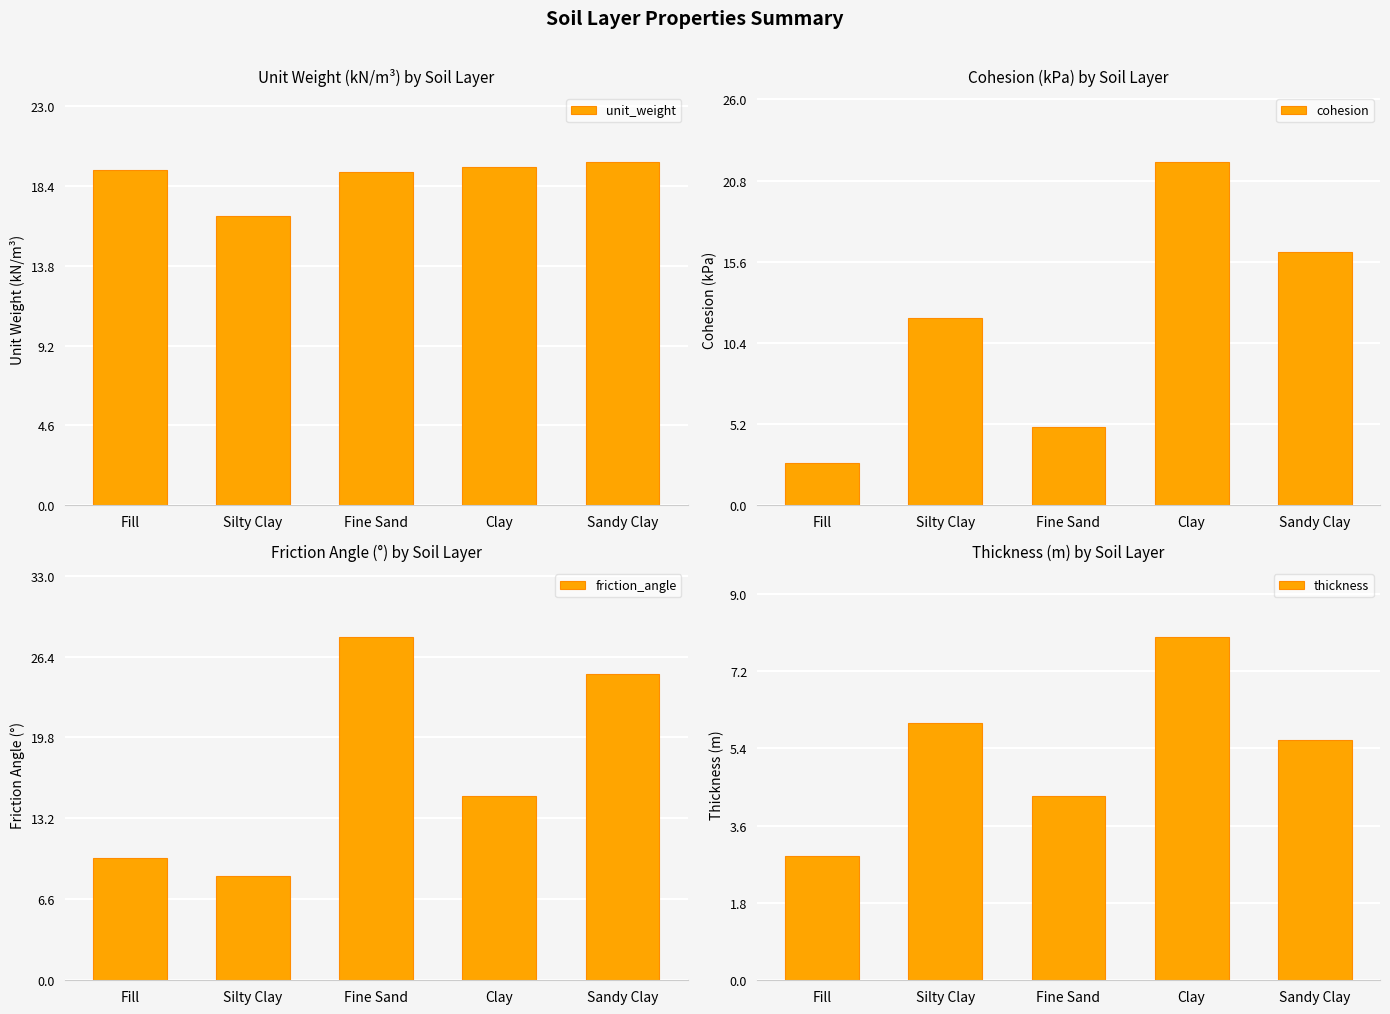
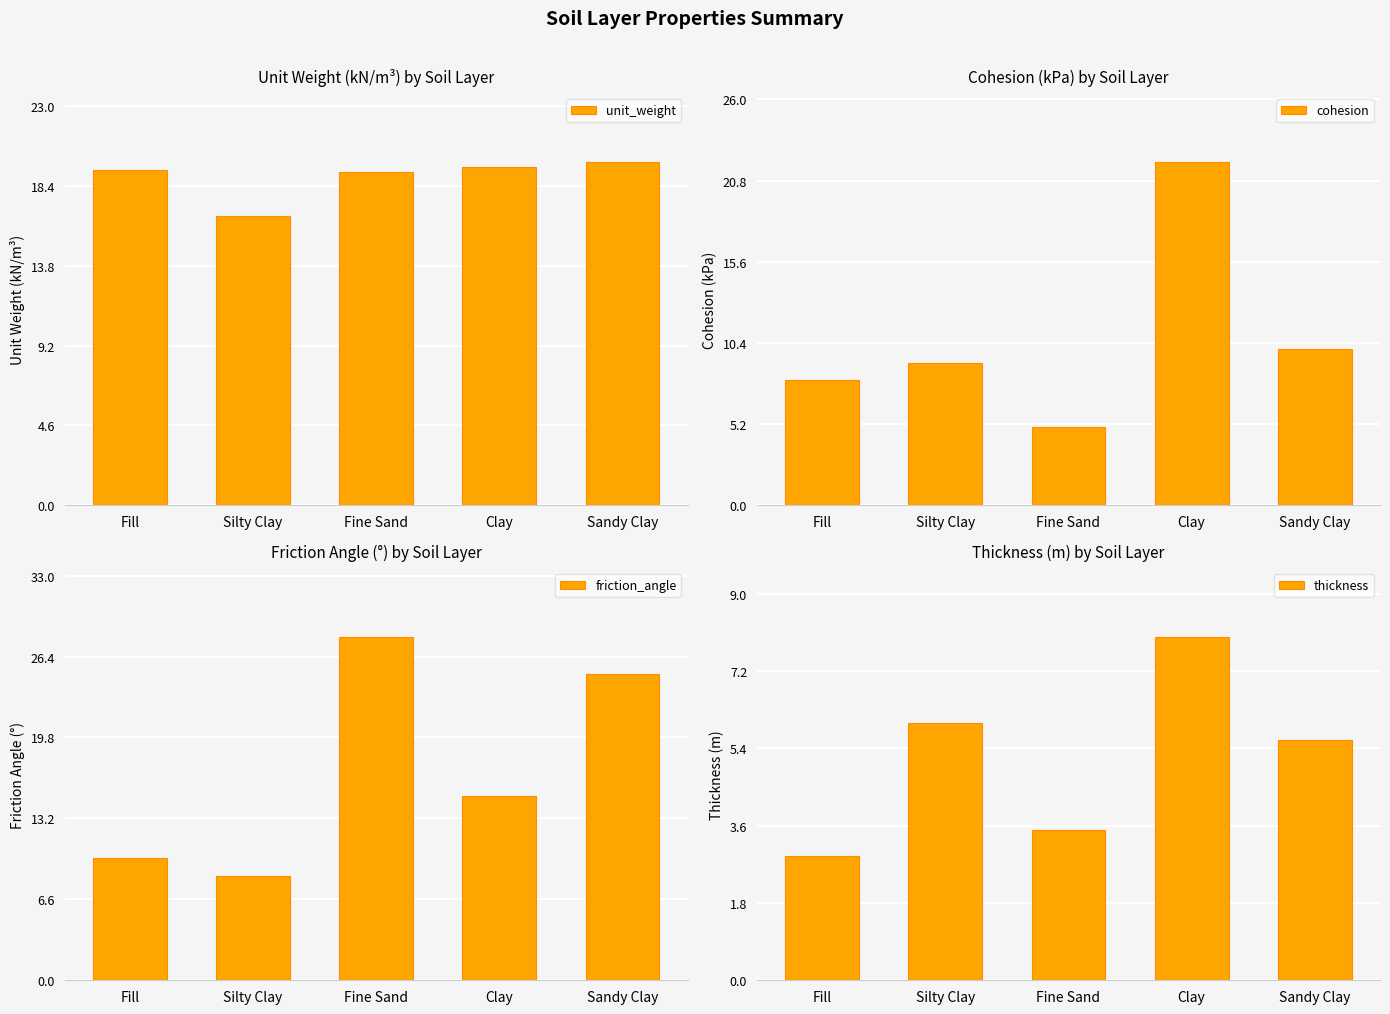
  {
    "Unit Weight (kN/m³) by Soil Layer": {
      "Fill": 19.3,
      "Silty Clay": 16.7,
      "Fine Sand": 19.2,
      "Clay": 19.5,
      "Sandy Clay": 19.8
    },
    "Cohesion (kPa) by Soil Layer": {
-     "Fill": 2.7,
-     "Silty Clay": 12.0,
+     "Fill": 8.0,
+     "Silty Clay": 9.1,
      "Fine Sand": 5.0,
      "Clay": 22.0,
-     "Sandy Clay": 16.2
+     "Sandy Clay": 10.0
    },
    "Friction Angle (°) by Soil Layer": {
      "Fill": 10.0,
      "Silty Clay": 8.5,
      "Fine Sand": 28.0,
      "Clay": 15.0,
      "Sandy Clay": 25.0
    },
    "Thickness (m) by Soil Layer": {
      "Fill": 2.9,
      "Silty Clay": 6.0,
-     "Fine Sand": 4.3,
+     "Fine Sand": 3.5,
      "Clay": 8.0,
      "Sandy Clay": 5.6
    }
  }
